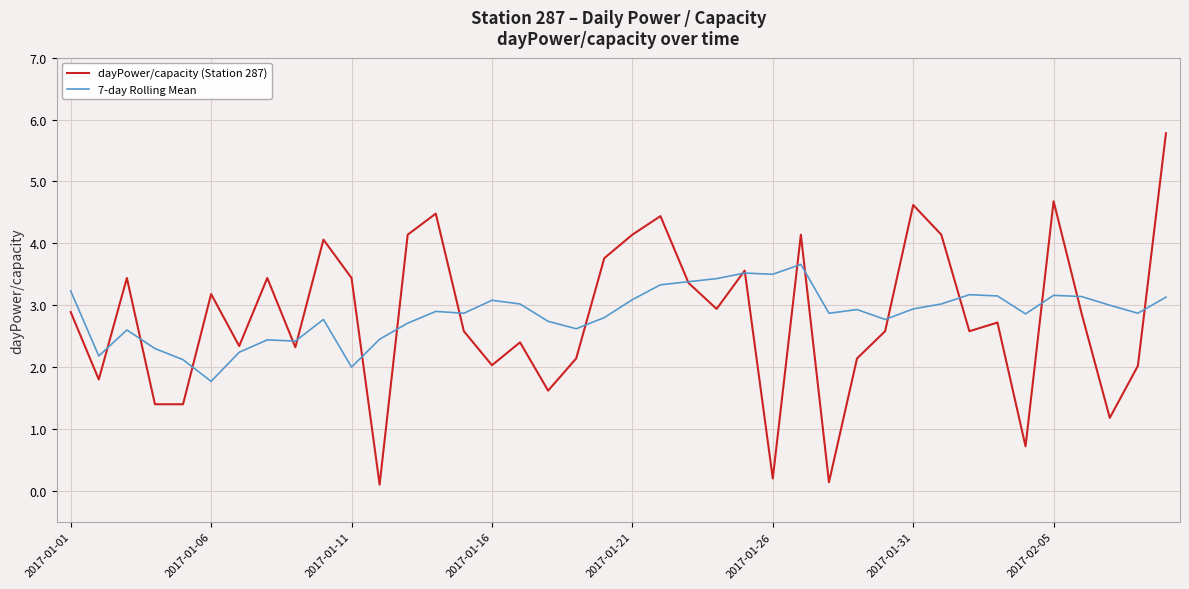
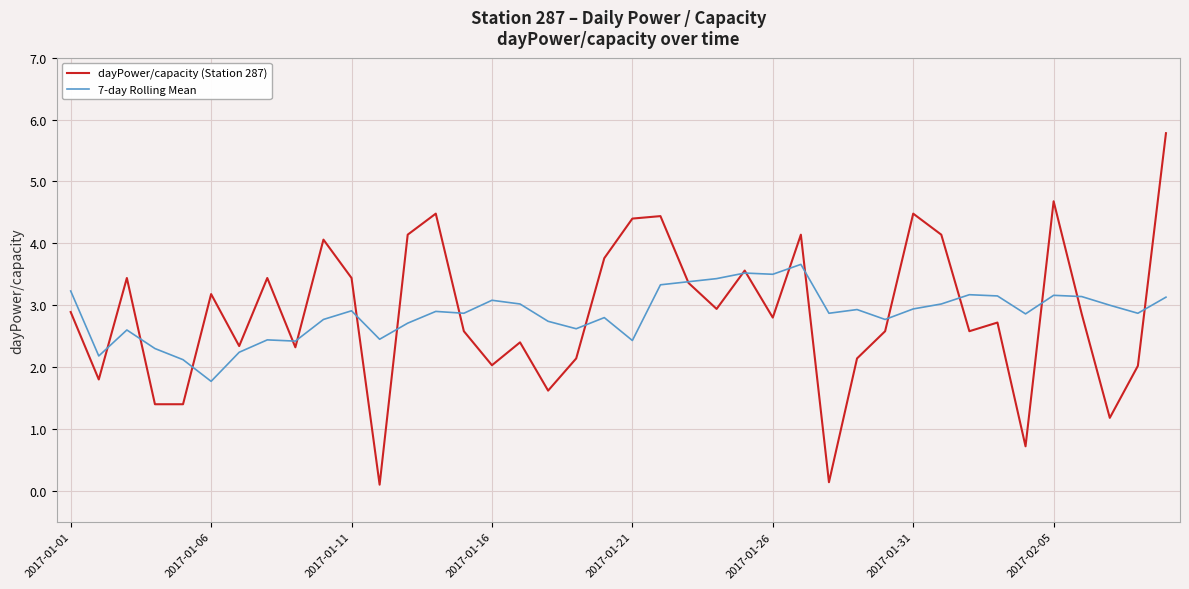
  {
    "dayPower/capacity (Station 287)": {
      "2017-01-01": 2.9,
      "2017-01-06": 3.2,
      "2017-01-11": 3.4,
      "2017-01-16": 2.0,
-     "2017-01-21": 4.1,
-     "2017-01-26": 0.2,
-     "2017-01-31": 4.6,
+     "2017-01-21": 4.4,
+     "2017-01-26": 2.8,
+     "2017-01-31": 4.5,
      "2017-02-05": 4.7
    },
    "7-day Rolling Mean": {
      "2017-01-01": 3.2,
      "2017-01-06": 1.8,
-     "2017-01-11": 2.0,
+     "2017-01-11": 2.9,
      "2017-01-16": 3.1,
-     "2017-01-21": 3.1,
+     "2017-01-21": 2.4,
      "2017-01-26": 3.5,
      "2017-01-31": 2.9,
      "2017-02-05": 3.2
    }
  }
